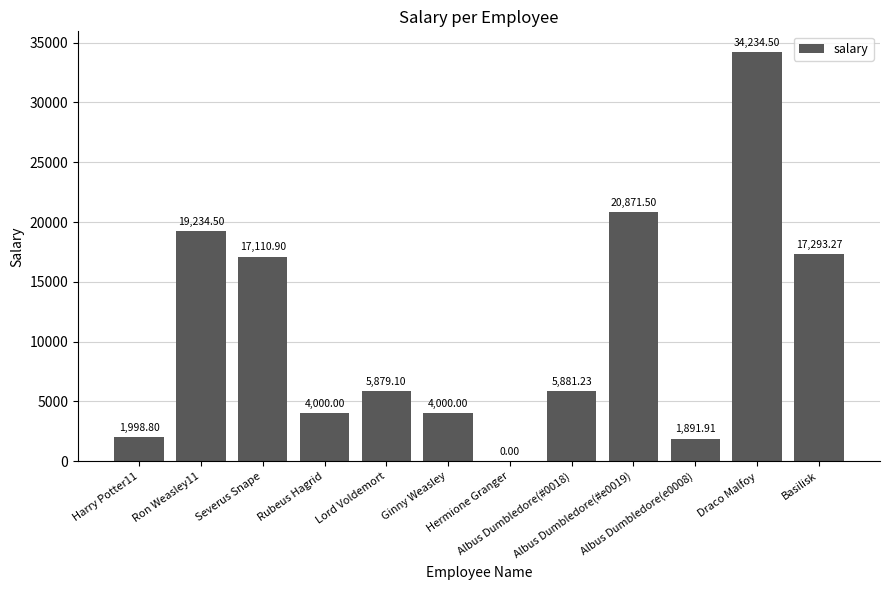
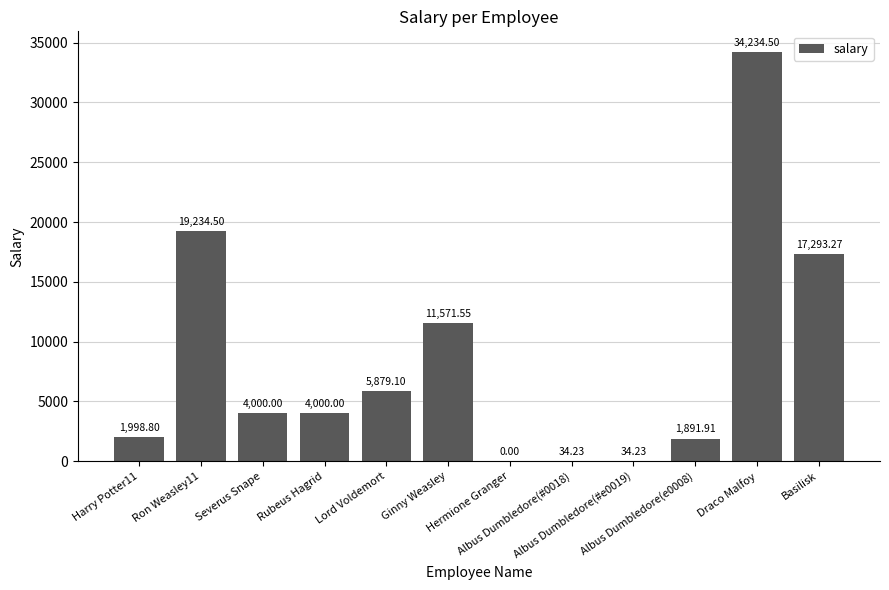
  {
    "Harry Potter11": "1,998.80",
    "Ron Weasley11": "19,234.50",
-   "Severus Snape": "17,110.90",
+   "Severus Snape": "4,000.00",
    "Rubeus Hagrid": "4,000.00",
    "Lord Voldemort": "5,879.10",
-   "Ginny Weasley": "4,000.00",
+   "Ginny Weasley": "11,571.55",
    "Hermione Granger": "0.00",
-   "Albus Dumbledore(#0018)": "5,881.23",
-   "Albus Dumbledore(#e0019)": "20,871.50",
+   "Albus Dumbledore(#0018)": "34.23",
+   "Albus Dumbledore(#e0019)": "34.23",
    "Albus Dumbledore(e0008)": "1,891.91",
    "Draco Malfoy": "34,234.50",
    "Basilisk": "17,293.27"
  }
